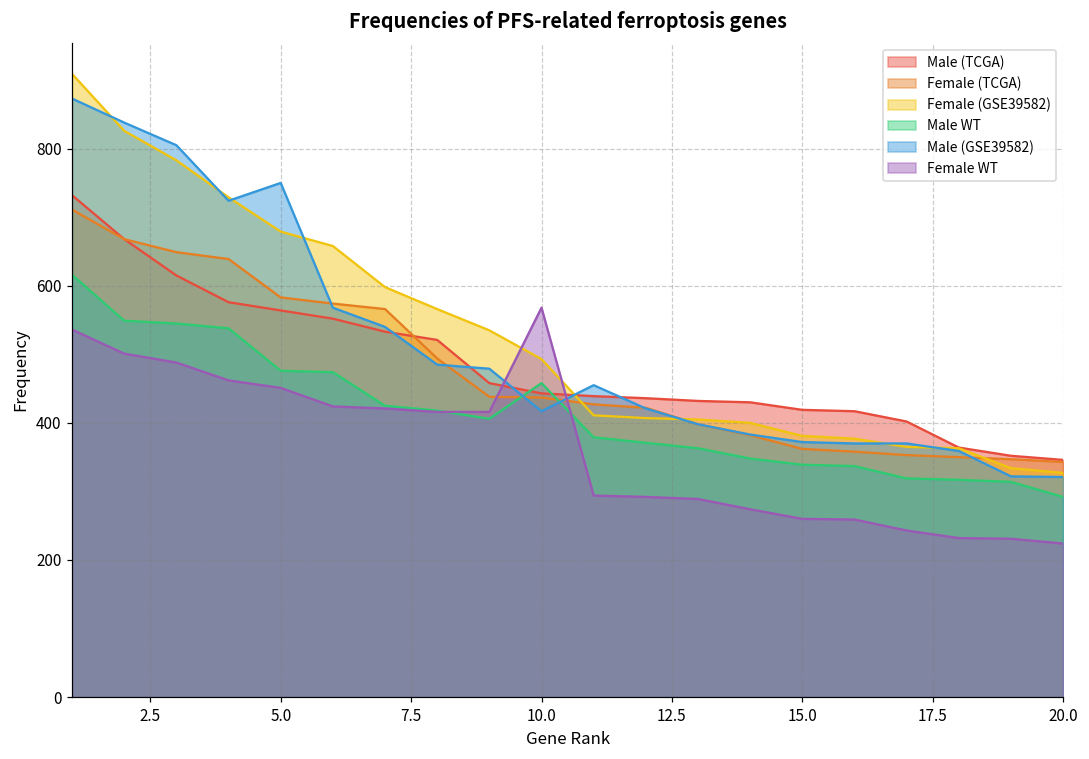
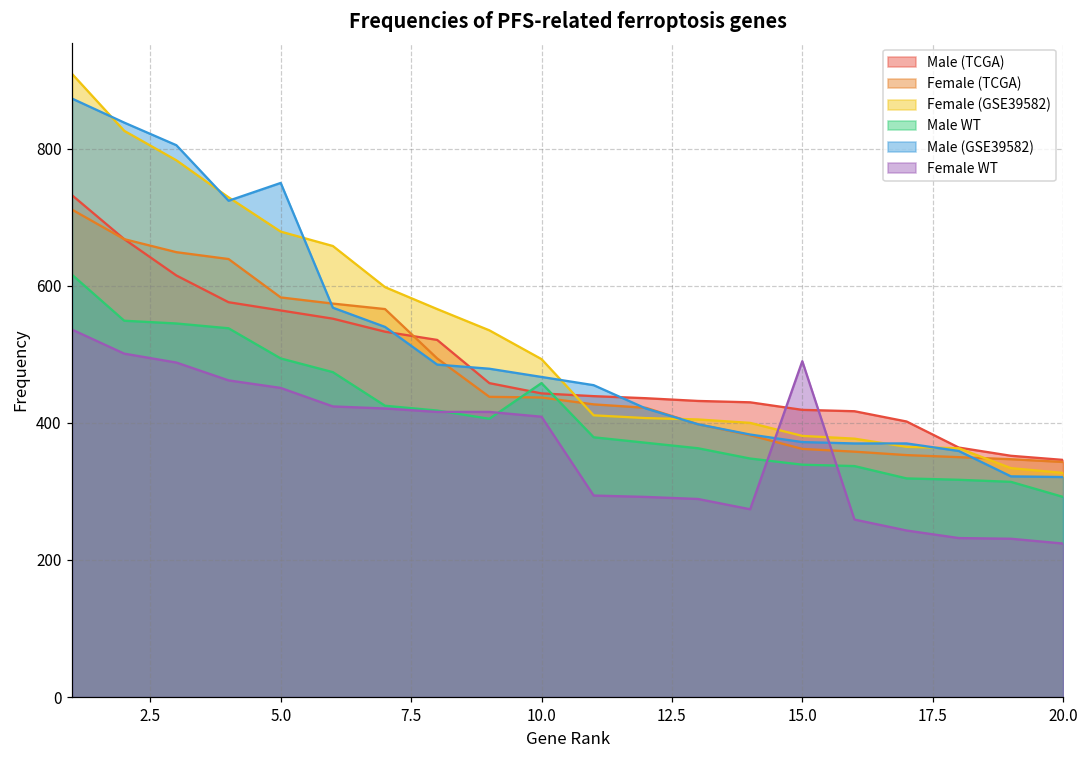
  {
    "Male WT": {
-     "5.0": 480,
+     "5.0": 490,
      "10.0": 460,
      "15.0": 340,
      "20.0": 290
    },
    "Male (GSE39582)": {
      "5.0": 750,
-     "10.0": 420,
+     "10.0": 470,
      "15.0": 370,
      "20.0": 320
    },
    "Female WT": {
      "5.0": 450,
-     "10.0": 570,
-     "15.0": 260,
+     "10.0": 410,
+     "15.0": 490,
      "20.0": 220
    }
  }
